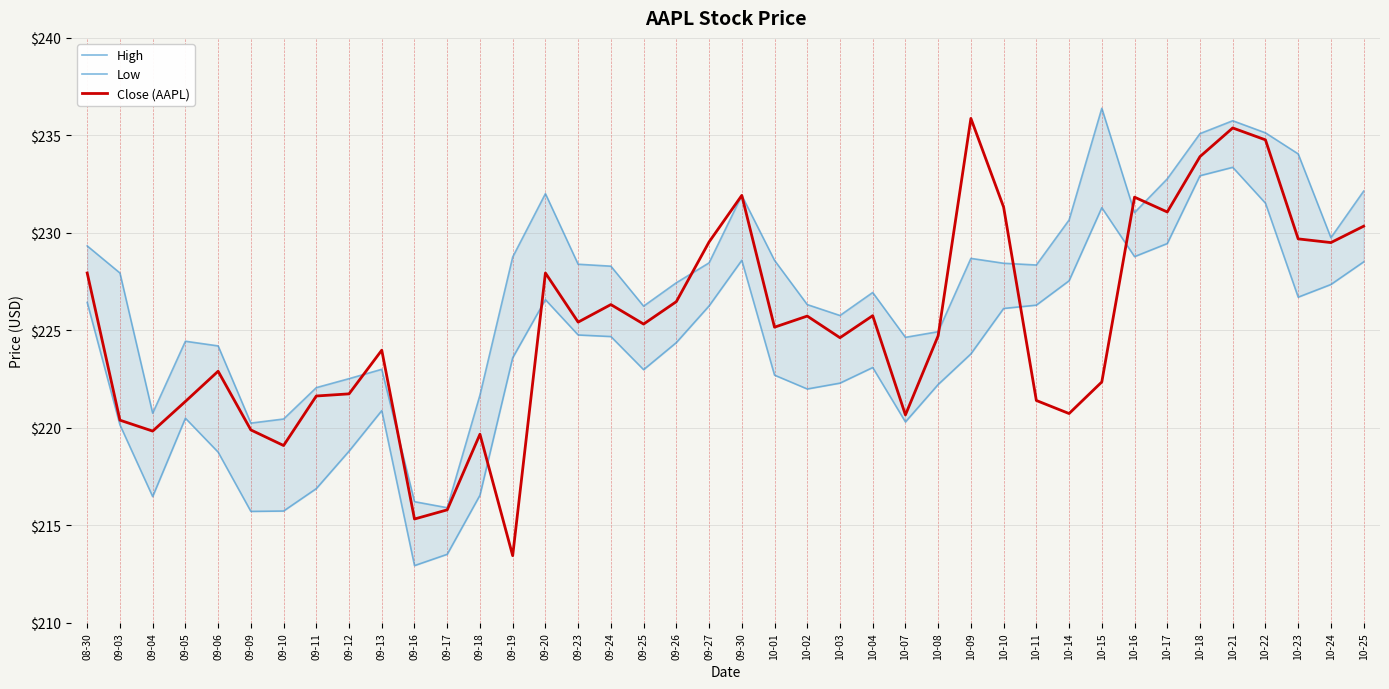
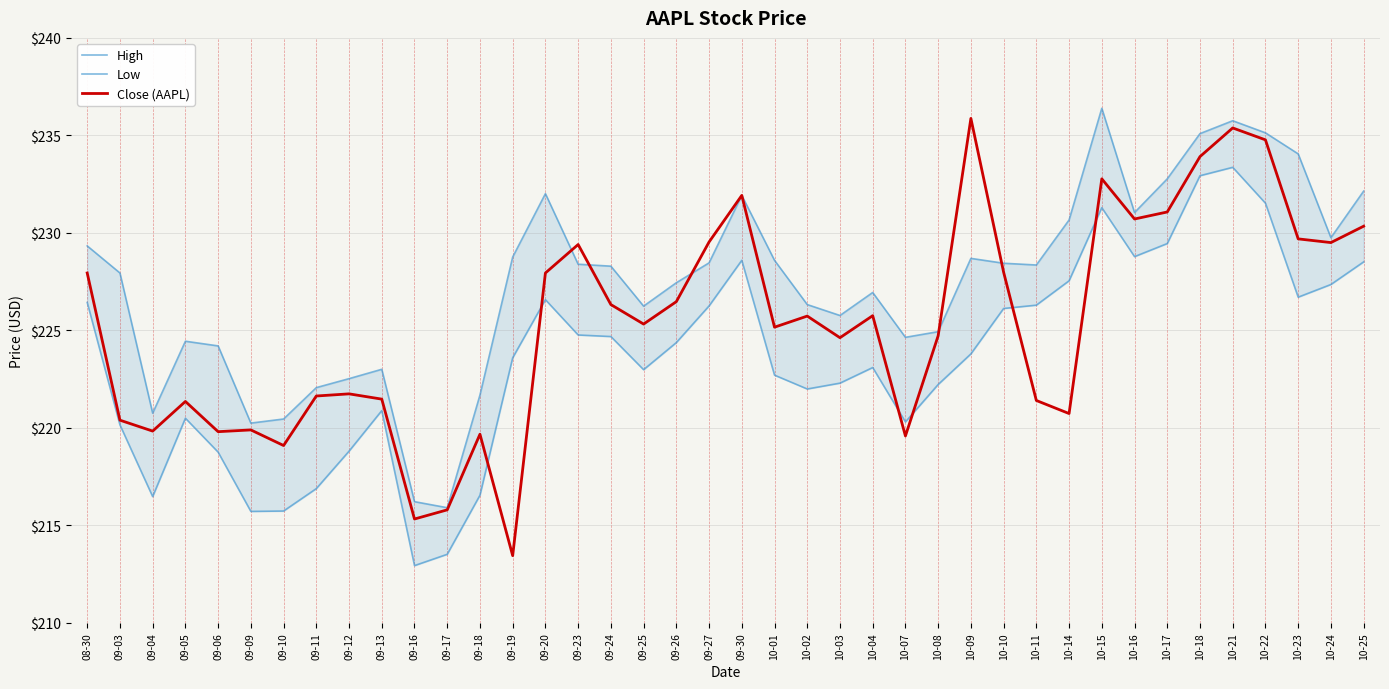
  {
    "Close (AAPL)": {
      "08-30": "$227.9",
      "09-03": "$220.4",
      "09-04": "$219.8",
      "09-05": "$221.4",
-     "09-06": "$222.9",
+     "09-06": "$219.8",
      "09-09": "$219.9",
      "09-10": "$219.1",
      "09-11": "$221.6",
      "09-12": "$221.7",
-     "09-13": "$224.0",
+     "09-13": "$221.5",
      "09-16": "$215.3",
      "09-18": "$219.7",
      "09-19": "$213.4",
      "09-20": "$227.9",
-     "09-23": "$225.4",
+     "09-23": "$229.4",
      "09-24": "$226.3",
      "09-25": "$225.3",
      "09-26": "$226.5",
      "09-27": "$229.5",
      "10-01": "$225.2",
      "10-02": "$225.7",
      "10-03": "$224.6",
      "10-04": "$225.8",
-     "10-07": "$220.7",
+     "10-07": "$219.6",
      "10-08": "$224.7",
      "10-09": "$235.9",
-     "10-10": "$231.3",
+     "10-10": "$228.0",
      "10-11": "$221.4",
      "10-14": "$220.7",
-     "10-15": "$222.4",
-     "10-16": "$231.8",
+     "10-15": "$232.8",
+     "10-16": "$230.7",
      "10-17": "$231.1",
      "10-18": "$233.9",
      "10-21": "$235.4",
      "10-22": "$234.8",
      "10-23": "$229.7",
      "10-24": "$229.5",
      "10-25": "$230.3"
    }
  }
